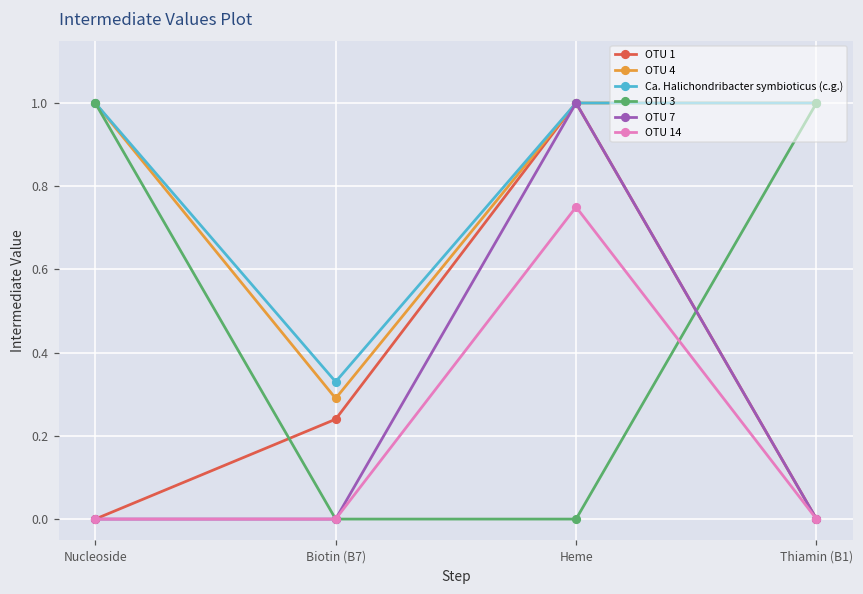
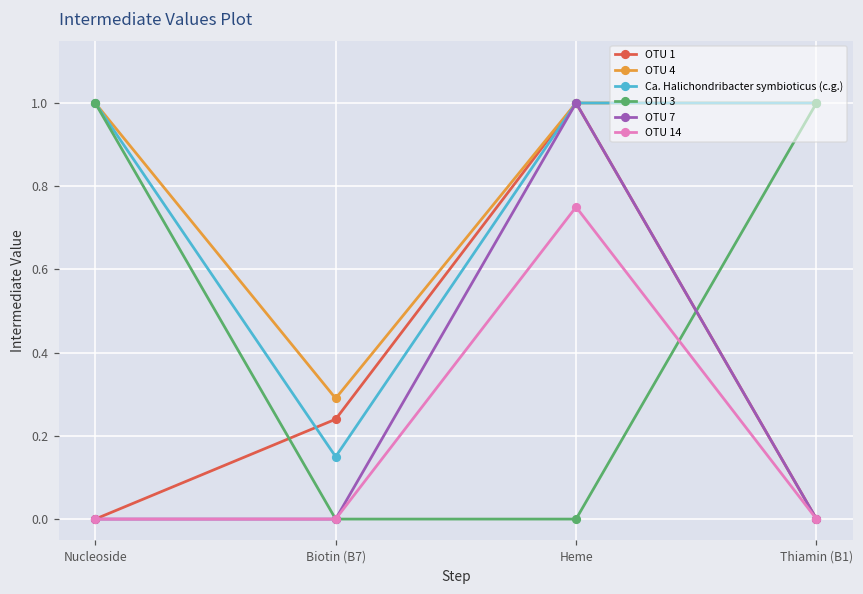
  {
    "OTU 1": {
      "Biotin (B7)": 0.24
    },
    "OTU 4": {
      "Biotin (B7)": 0.29
    },
    "Ca. Halichondribacter symbioticus (c.g.)": {
-     "Biotin (B7)": 0.33
+     "Biotin (B7)": 0.15
    },
    "OTU 3": {
      "Heme": 0.00
    },
    "OTU 14": {
      "Heme": 0.75
    }
  }
